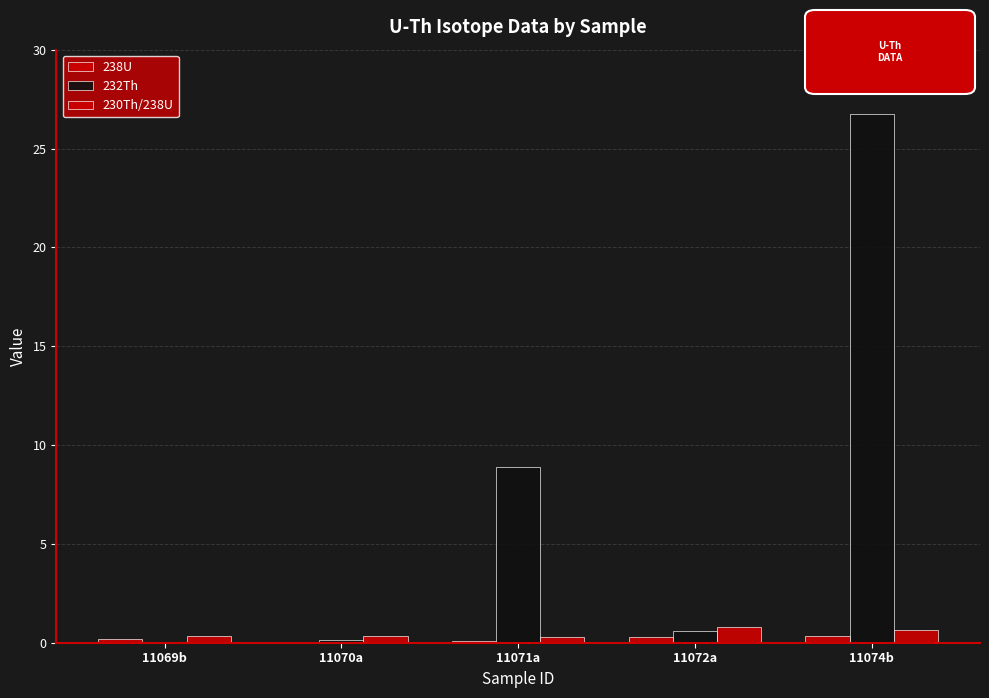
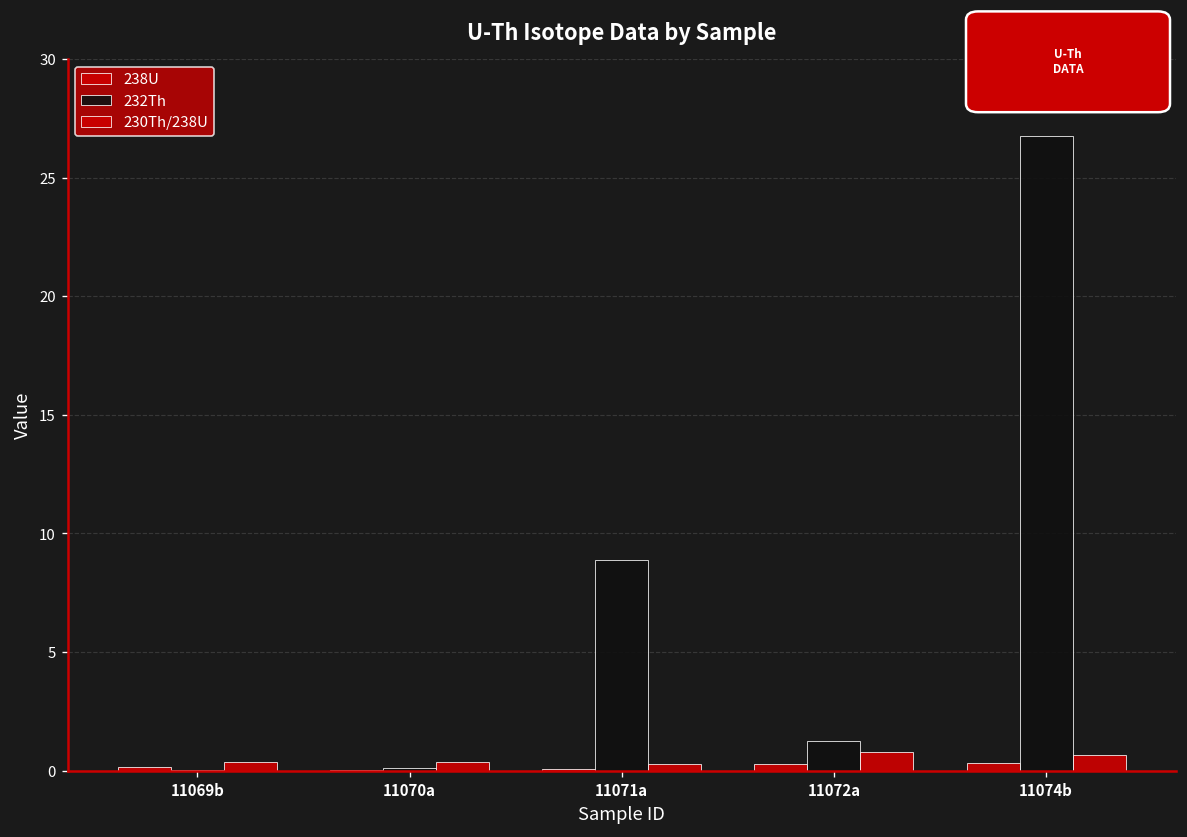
  {
    "232Th": {
      "11070a": 0.1,
      "11071a": 8.9,
-     "11072a": 0.6,
+     "11072a": 1.2,
      "11074b": 26.7
    }
  }
